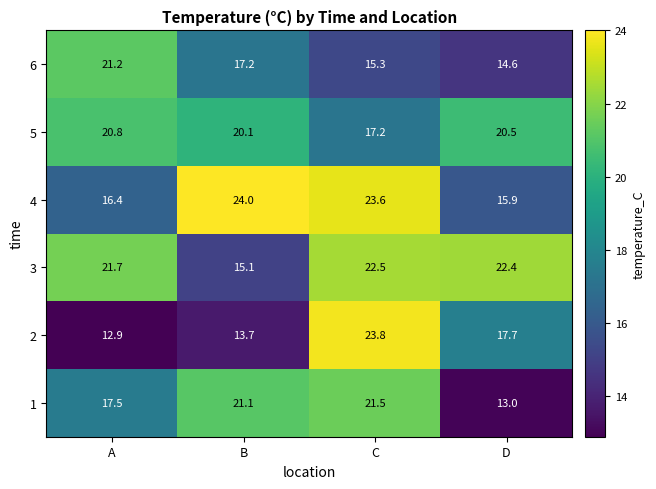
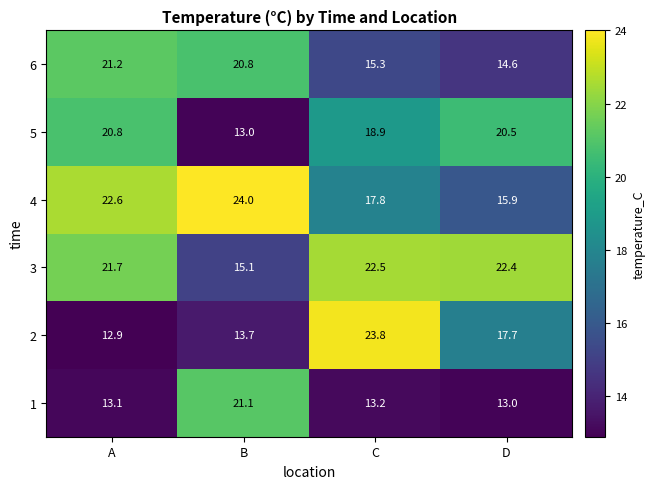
  {
    "6": {
      "A": 21.2,
-     "B": 17.2,
+     "B": 20.8,
      "C": 15.3,
      "D": 14.6
    },
    "5": {
      "A": 20.8,
-     "B": 20.1,
-     "C": 17.2,
+     "B": 13.0,
+     "C": 18.9,
      "D": 20.5
    },
    "4": {
-     "A": 16.4,
+     "A": 22.6,
      "B": 24.0,
-     "C": 23.6,
+     "C": 17.8,
      "D": 15.9
    },
    "3": {
      "A": 21.7,
      "B": 15.1,
      "C": 22.5,
      "D": 22.4
    },
    "2": {
      "A": 12.9,
      "B": 13.7,
      "C": 23.8,
      "D": 17.7
    },
    "1": {
-     "A": 17.5,
+     "A": 13.1,
      "B": 21.1,
-     "C": 21.5,
+     "C": 13.2,
      "D": 13.0
    }
  }
